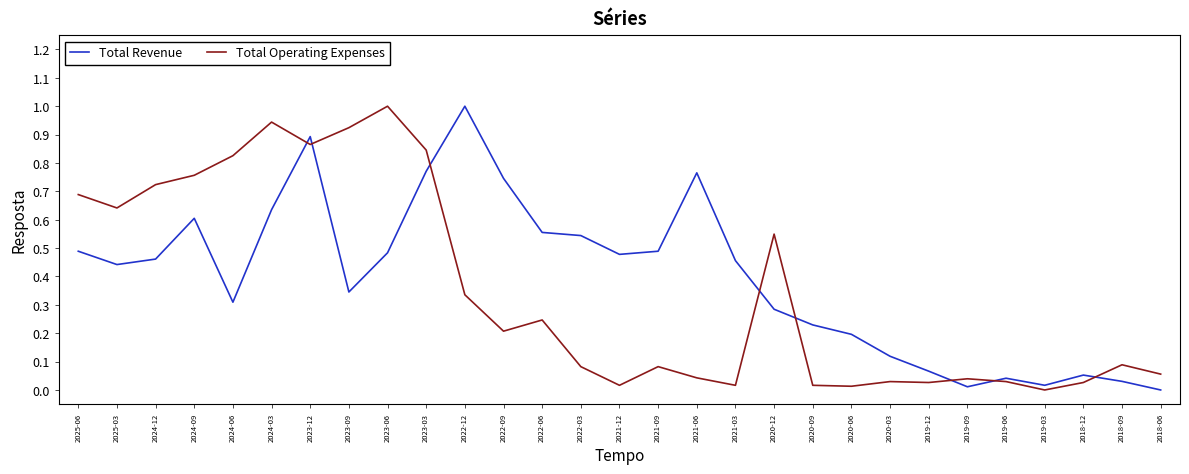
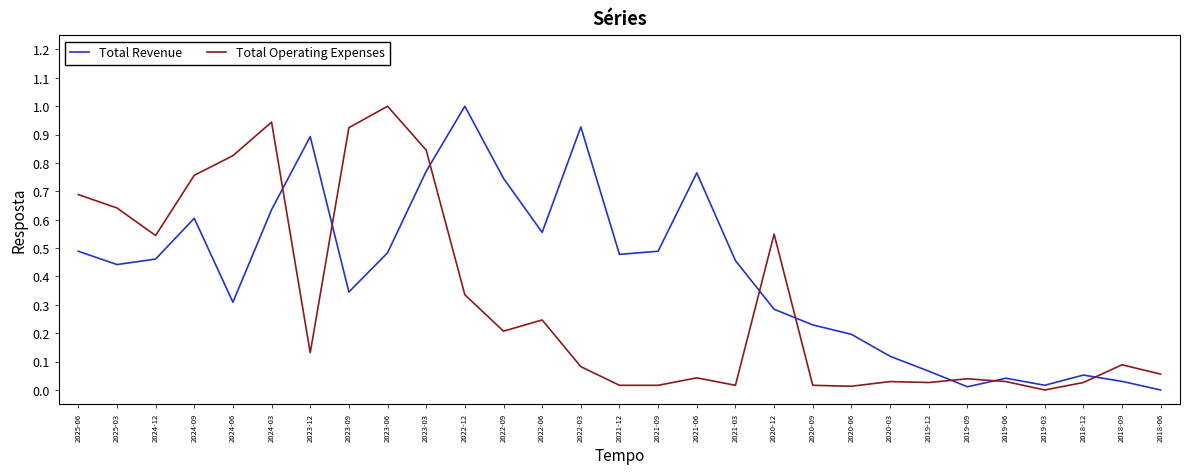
  {
    "Total Revenue": {
      "2025-06": 0.49,
      "2025-03": 0.44,
      "2024-12": 0.46,
      "2024-09": 0.60,
      "2024-06": 0.31,
      "2024-03": 0.64,
      "2023-12": 0.89,
      "2023-09": 0.35,
      "2023-06": 0.48,
      "2023-03": 0.77,
      "2022-12": 1.00,
      "2022-09": 0.75,
      "2022-06": 0.56,
-     "2022-03": 0.54,
+     "2022-03": 0.93,
      "2021-12": 0.48,
      "2021-09": 0.49,
      "2021-06": 0.77,
      "2021-03": 0.46,
      "2020-12": 0.28,
      "2020-09": 0.23,
      "2020-06": 0.20,
      "2020-03": 0.12,
      "2019-12": 0.07,
      "2019-09": 0.01,
      "2019-06": 0.04,
      "2019-03": 0.02,
      "2018-12": 0.05,
      "2018-09": 0.03,
      "2018-06": 0.00
    },
    "Total Operating Expenses": {
      "2025-06": 0.69,
      "2025-03": 0.64,
-     "2024-12": 0.72,
+     "2024-12": 0.54,
      "2024-09": 0.76,
      "2024-06": 0.83,
      "2024-03": 0.94,
-     "2023-12": 0.87,
+     "2023-12": 0.13,
      "2023-09": 0.92,
      "2023-06": 1.00,
      "2023-03": 0.85,
      "2022-12": 0.34,
      "2022-09": 0.21,
      "2022-06": 0.25,
      "2022-03": 0.08,
      "2021-12": 0.02,
-     "2021-09": 0.08,
+     "2021-09": 0.02,
      "2021-06": 0.04,
      "2021-03": 0.02,
      "2020-12": 0.55,
      "2020-09": 0.02,
      "2020-06": 0.01,
      "2020-03": 0.03,
      "2019-12": 0.03,
      "2019-09": 0.04,
      "2019-06": 0.03,
      "2019-03": 0.00,
      "2018-12": 0.03,
      "2018-09": 0.09,
      "2018-06": 0.06
    }
  }
